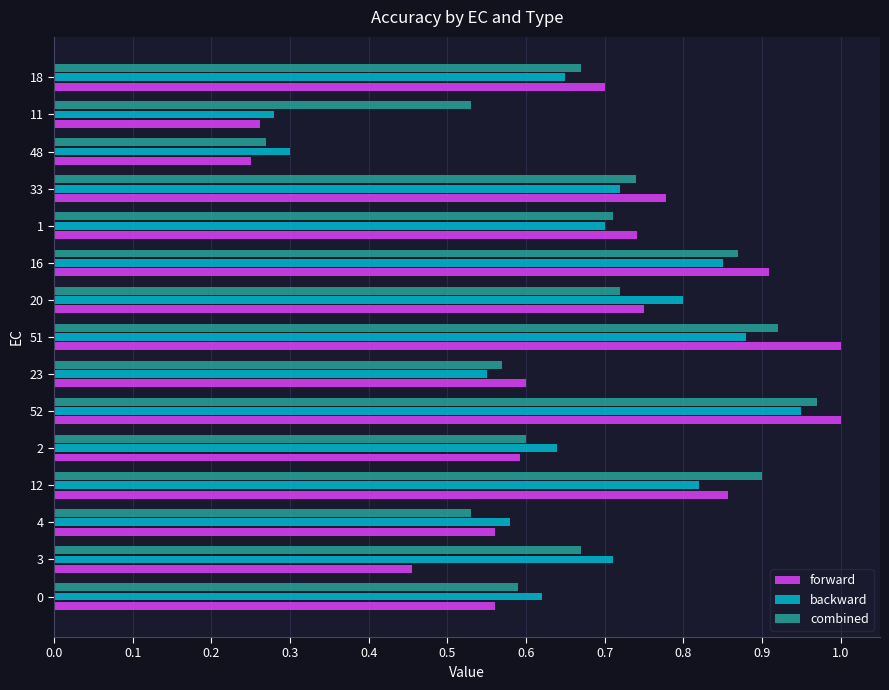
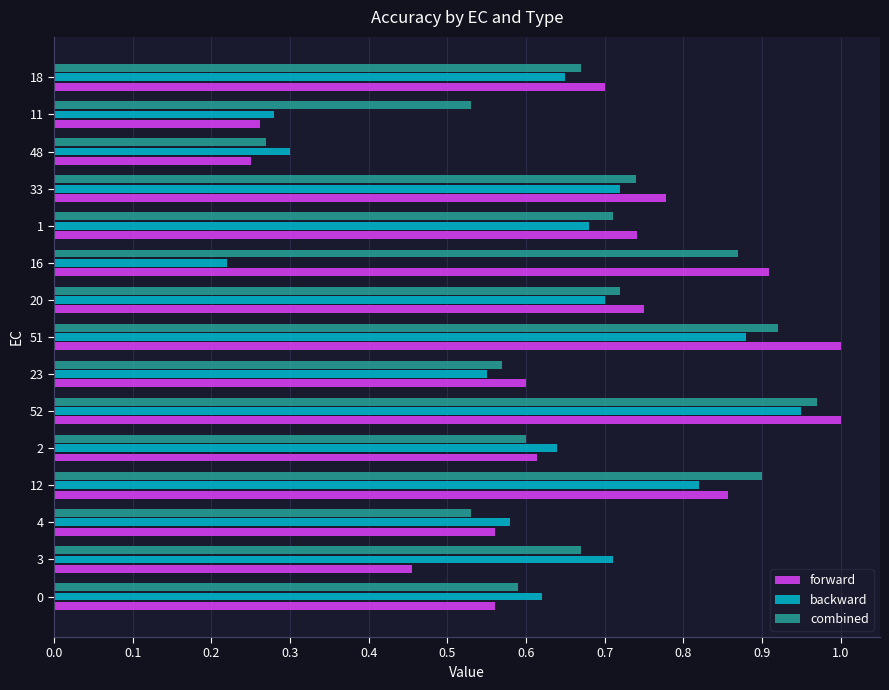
  {
    "forward": {
      "18": 0.70,
      "11": 0.26,
      "48": 0.25,
      "33": 0.78,
      "1": 0.74,
      "16": 0.91,
      "20": 0.75,
      "51": 1.00,
      "23": 0.60,
      "52": 1.00,
-     "2": 0.59,
+     "2": 0.61,
      "12": 0.86,
      "4": 0.56,
      "3": 0.46,
      "0": 0.56
    },
    "backward": {
      "18": 0.65,
      "11": 0.28,
      "48": 0.30,
      "33": 0.72,
-     "1": 0.70,
-     "16": 0.85,
-     "20": 0.8,
+     "1": 0.68,
+     "16": 0.22,
+     "20": 0.7,
      "51": 0.88,
      "23": 0.55,
      "52": 0.95,
      "2": 0.64,
      "12": 0.82,
      "4": 0.58,
      "3": 0.71,
      "0": 0.62
    },
    "combined": {
      "18": 0.67,
      "11": 0.53,
      "48": 0.27,
      "33": 0.74,
      "1": 0.71,
      "16": 0.87,
      "20": 0.72,
      "51": 0.92,
      "23": 0.57,
      "52": 0.97,
      "2": 0.60,
      "12": 0.90,
      "4": 0.53,
      "3": 0.67,
      "0": 0.59
    }
  }
